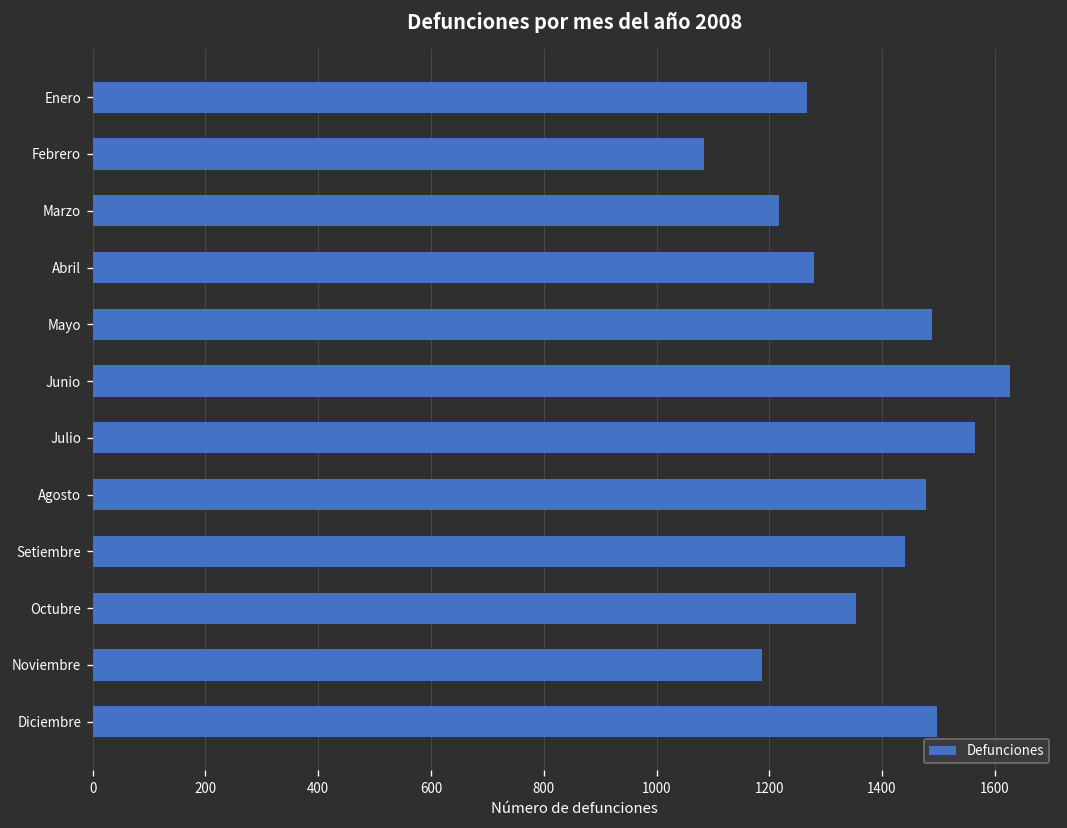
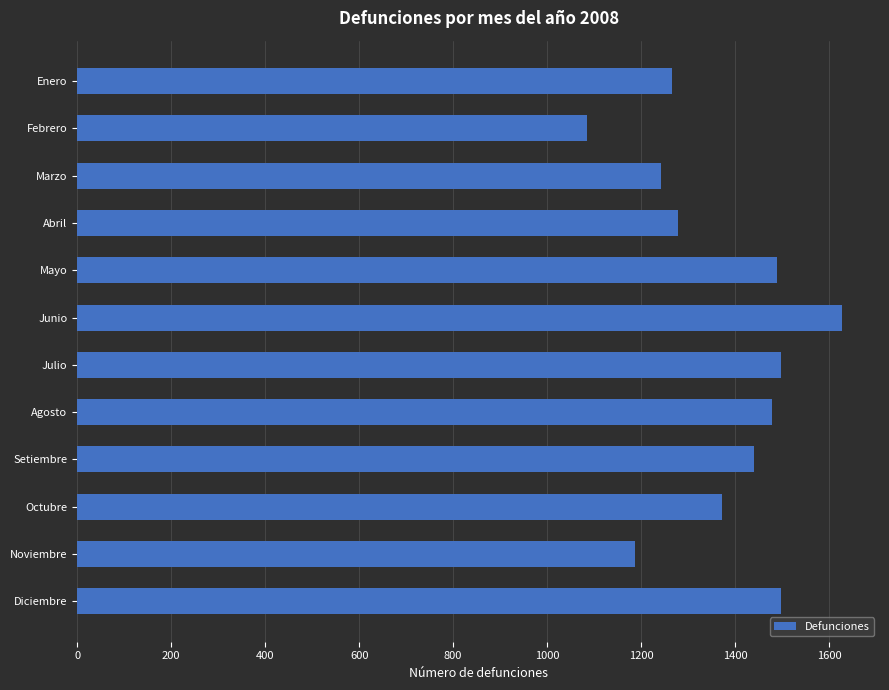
  {
    "Enero": 1270,
    "Febrero": 1090,
-   "Marzo": 1220,
+   "Marzo": 1240,
    "Abril": 1280,
    "Mayo": 1490,
    "Junio": 1630,
-   "Julio": 1560,
+   "Julio": 1500,
    "Agosto": 1480,
    "Setiembre": 1440,
-   "Octubre": 1350,
+   "Octubre": 1370,
    "Noviembre": 1190,
    "Diciembre": 1500
  }
